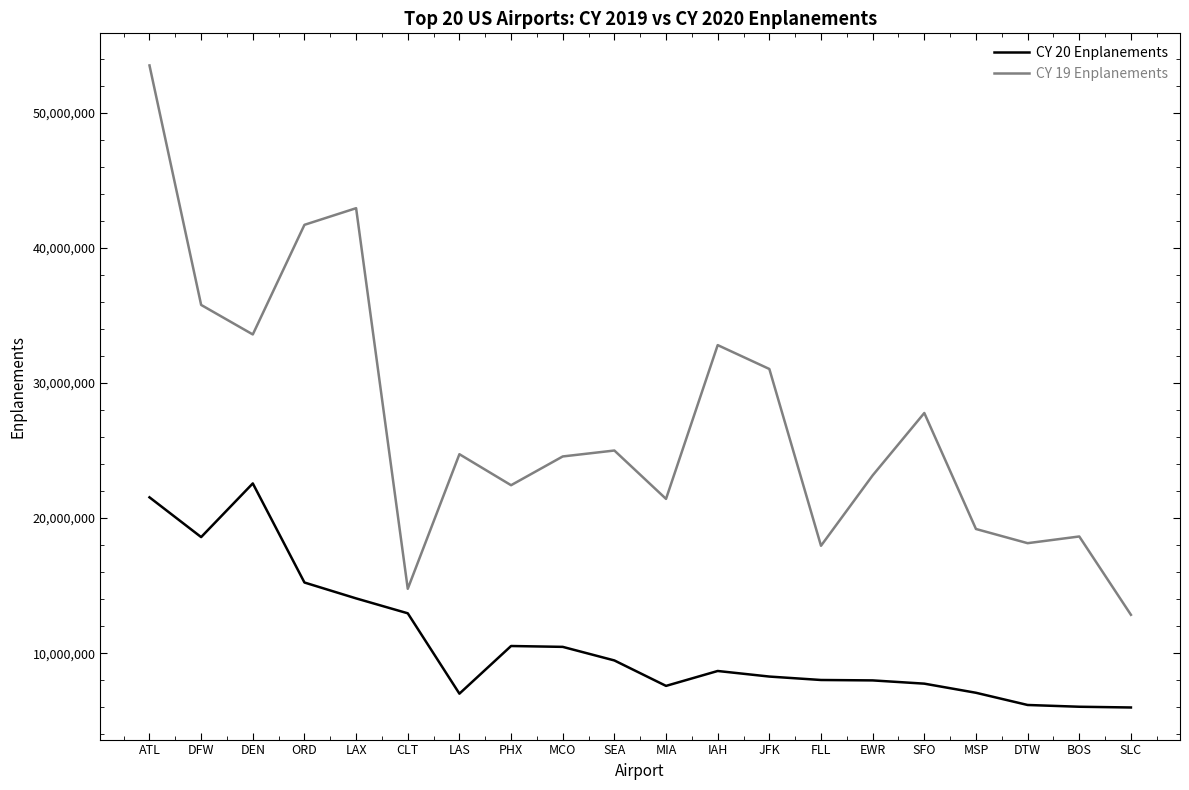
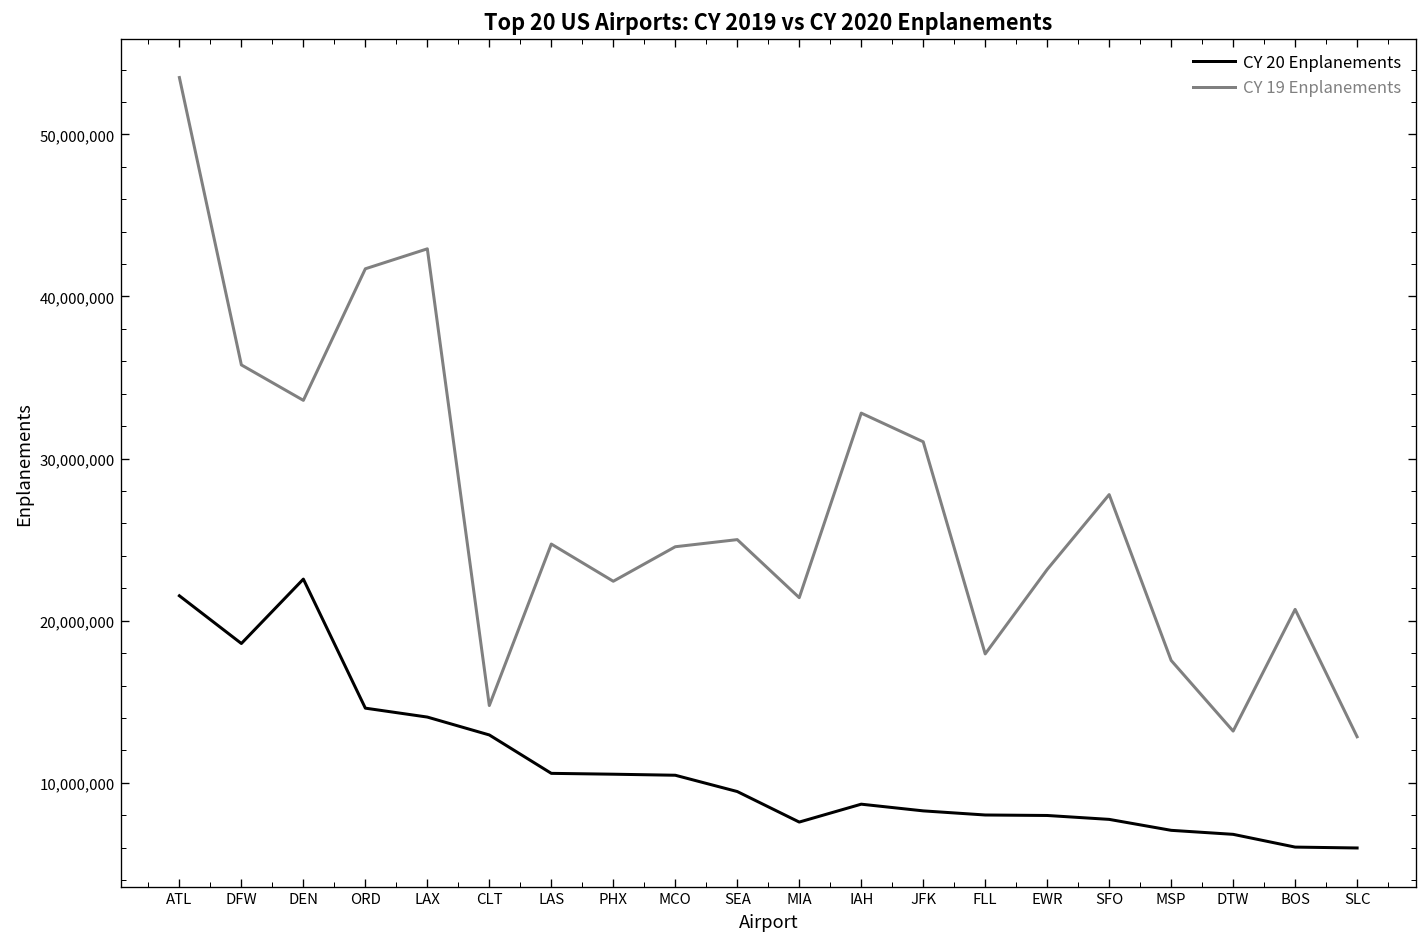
  {
    "CY 20 Enplanements": {
      "ATL": "21,500,000",
      "DFW": "18,600,000",
      "DEN": "22,600,000",
-     "ORD": "15,200,000",
+     "ORD": "14,600,000",
      "LAX": "14,100,000",
      "CLT": "13,000,000",
-     "LAS": "7,000,000",
+     "LAS": "10,600,000",
      "PHX": "10,500,000",
      "MCO": "10,500,000",
      "SEA": "9,500,000",
      "MIA": "7,600,000",
      "IAH": "8,700,000",
      "JFK": "8,300,000",
      "FLL": "8,000,000",
      "EWR": "8,000,000",
      "SFO": "7,700,000",
      "MSP": "7,100,000",
-     "DTW": "6,200,000",
+     "DTW": "6,800,000",
      "BOS": "6,000,000",
      "SLC": "6,000,000"
    },
    "CY 19 Enplanements": {
      "ATL": "53,500,000",
      "DFW": "35,800,000",
      "DEN": "33,600,000",
      "ORD": "41,700,000",
      "LAX": "42,900,000",
      "CLT": "14,800,000",
      "LAS": "24,700,000",
      "PHX": "22,400,000",
      "MCO": "24,600,000",
      "SEA": "25,000,000",
      "MIA": "21,400,000",
      "IAH": "32,800,000",
      "JFK": "31,000,000",
      "FLL": "18,000,000",
      "EWR": "23,200,000",
      "SFO": "27,800,000",
-     "MSP": "19,200,000",
-     "DTW": "18,100,000",
-     "BOS": "18,600,000",
+     "MSP": "17,600,000",
+     "DTW": "13,200,000",
+     "BOS": "20,700,000",
      "SLC": "12,800,000"
    }
  }
